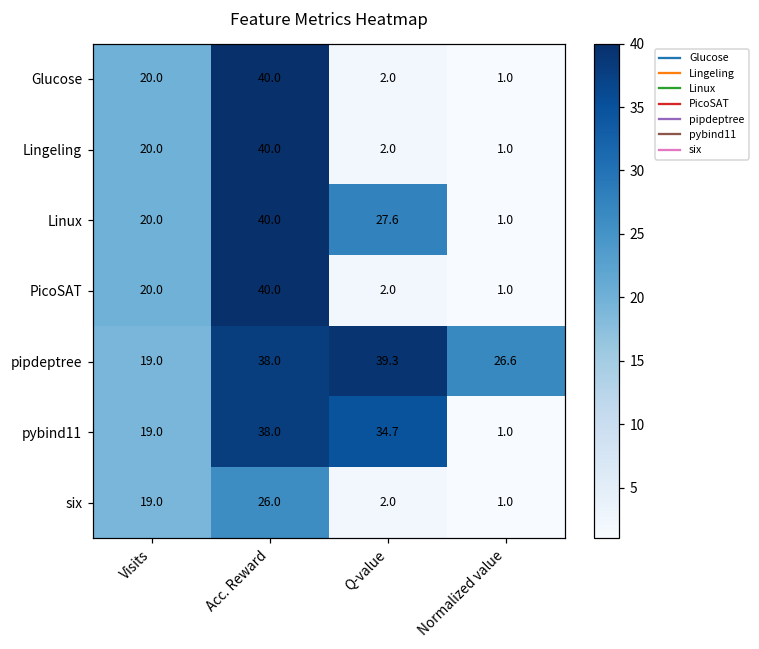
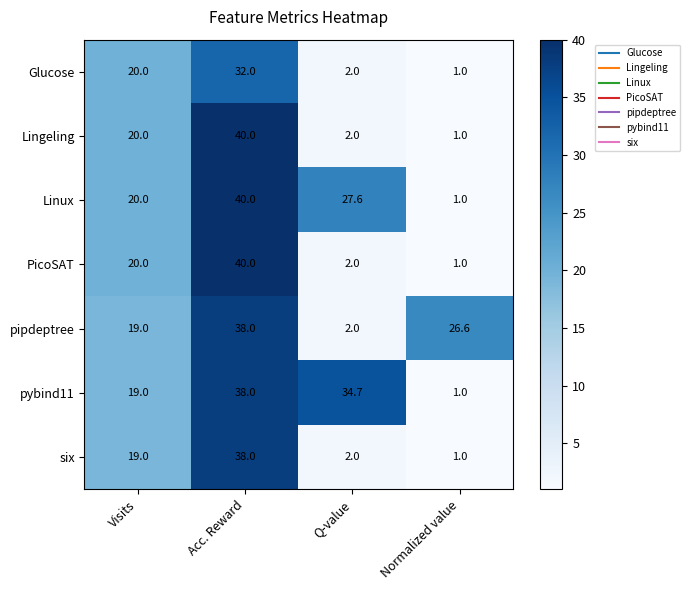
  {
    "Glucose": {
      "Visits": 20.0,
-     "Acc. Reward": 40.0,
+     "Acc. Reward": 32.0,
      "Q-value": 2.0,
      "Normalized value": 1.0
    },
    "Lingeling": {
      "Visits": 20.0,
      "Acc. Reward": 40.0,
      "Q-value": 2.0,
      "Normalized value": 1.0
    },
    "Linux": {
      "Visits": 20.0,
      "Acc. Reward": 40.0,
      "Q-value": 27.6,
      "Normalized value": 1.0
    },
    "PicoSAT": {
      "Visits": 20.0,
      "Acc. Reward": 40.0,
      "Q-value": 2.0,
      "Normalized value": 1.0
    },
    "pipdeptree": {
      "Visits": 19.0,
      "Acc. Reward": 38.0,
-     "Q-value": 39.3,
+     "Q-value": 2.0,
      "Normalized value": 26.6
    },
    "pybind11": {
      "Visits": 19.0,
      "Acc. Reward": 38.0,
      "Q-value": 34.7,
      "Normalized value": 1.0
    },
    "six": {
      "Visits": 19.0,
-     "Acc. Reward": 26.0,
+     "Acc. Reward": 38.0,
      "Q-value": 2.0,
      "Normalized value": 1.0
    }
  }
